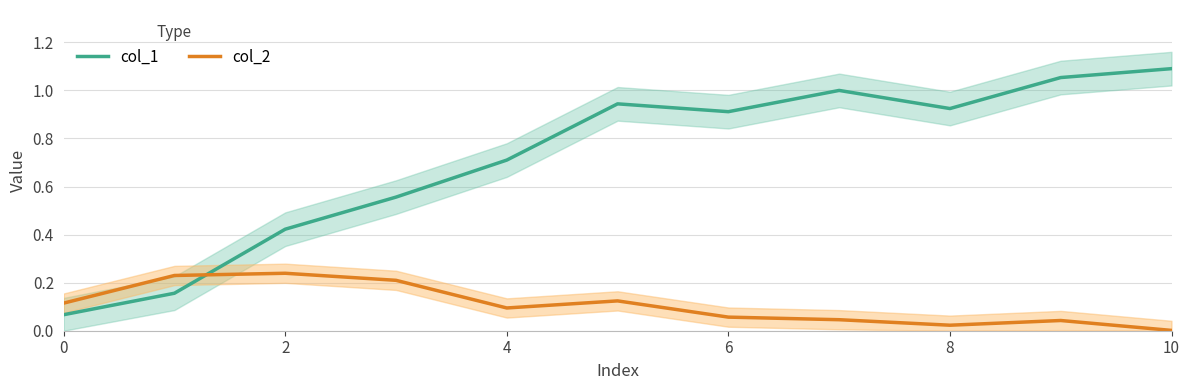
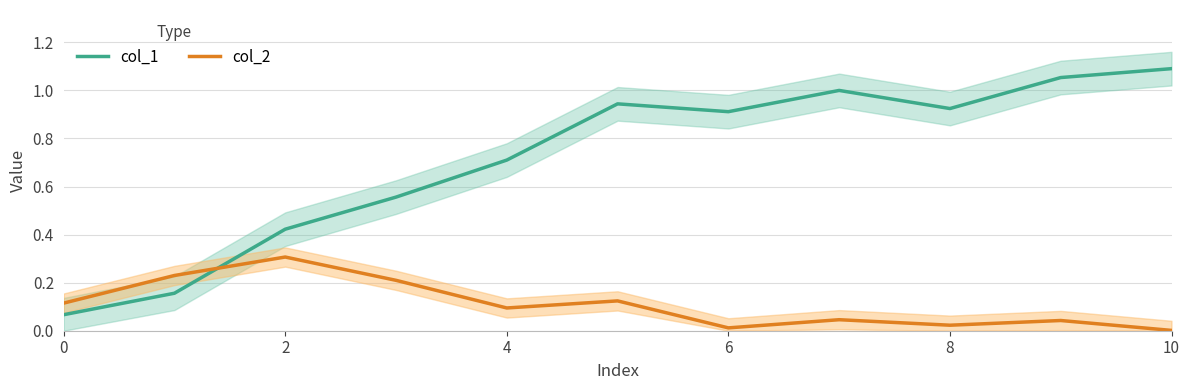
  {
    "col_2": {
      "0": 0.11,
-     "2": 0.24,
+     "2": 0.31,
      "4": 0.09,
-     "6": 0.06,
+     "6": 0.01,
      "8": 0.02,
      "10": 0.00
    }
  }
